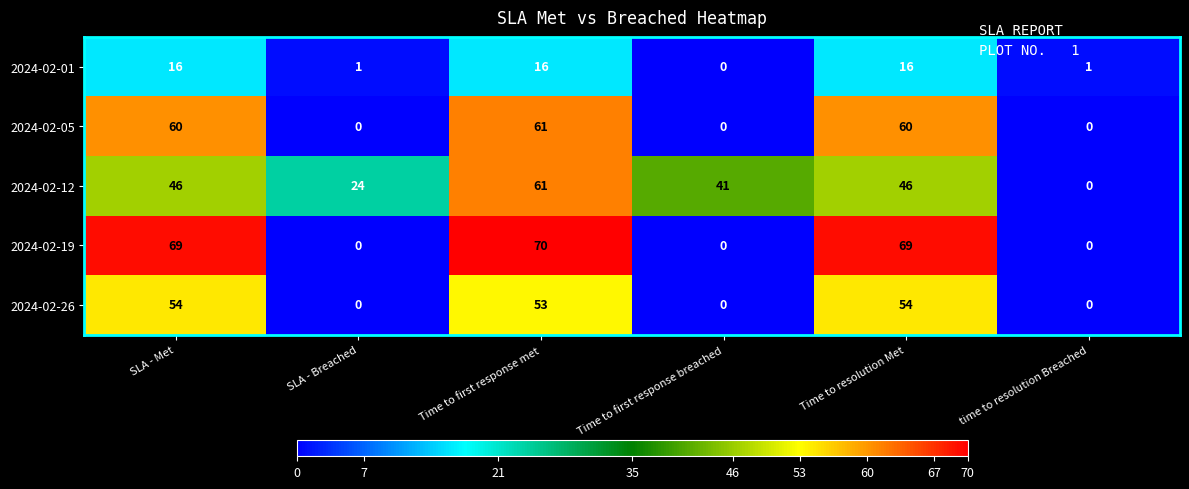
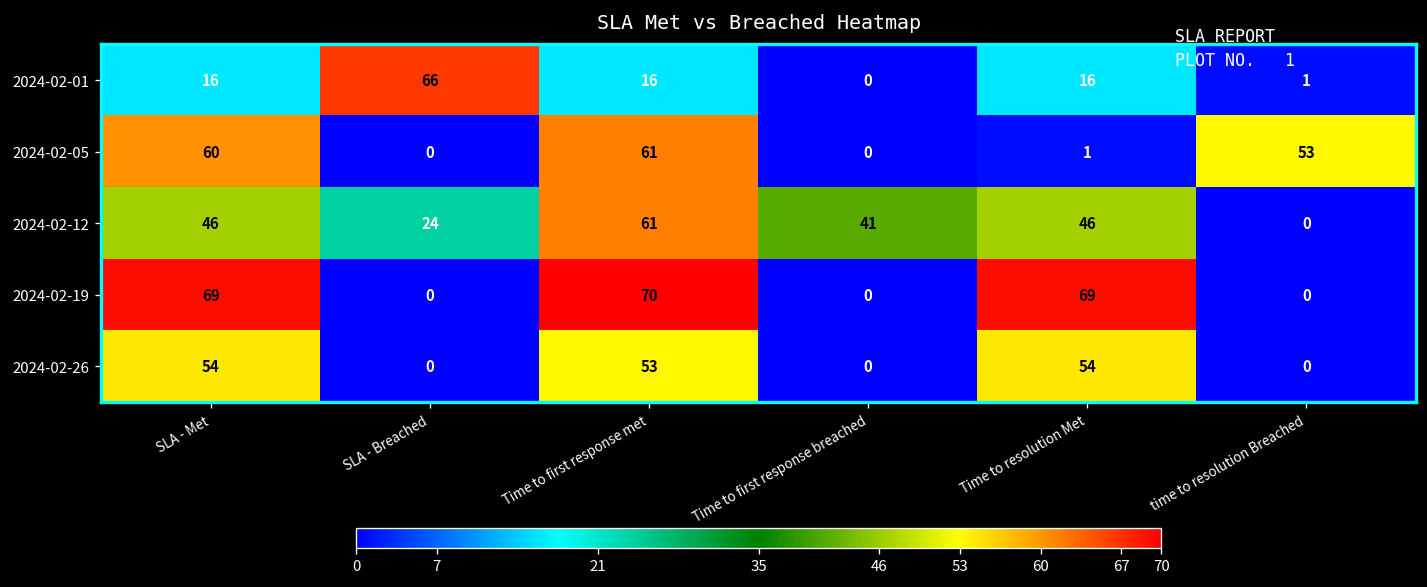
  {
    "2024-02-01": {
      "SLA - Met": 16,
-     "SLA - Breached": 1,
+     "SLA - Breached": 66,
      "Time to first response met": 16,
      "Time to first response breached": 0,
      "Time to resolution Met": 16,
      "time to resolution Breached": 1
    },
    "2024-02-05": {
      "SLA - Met": 60,
      "SLA - Breached": 0,
      "Time to first response met": 61,
      "Time to first response breached": 0,
-     "Time to resolution Met": 60,
-     "time to resolution Breached": 0
+     "Time to resolution Met": 1,
+     "time to resolution Breached": 53
    },
    "2024-02-12": {
      "SLA - Met": 46,
      "SLA - Breached": 24,
      "Time to first response met": 61,
      "Time to first response breached": 41,
      "Time to resolution Met": 46,
      "time to resolution Breached": 0
    },
    "2024-02-19": {
      "SLA - Met": 69,
      "SLA - Breached": 0,
      "Time to first response met": 70,
      "Time to first response breached": 0,
      "Time to resolution Met": 69,
      "time to resolution Breached": 0
    },
    "2024-02-26": {
      "SLA - Met": 54,
      "SLA - Breached": 0,
      "Time to first response met": 53,
      "Time to first response breached": 0,
      "Time to resolution Met": 54,
      "time to resolution Breached": 0
    }
  }
